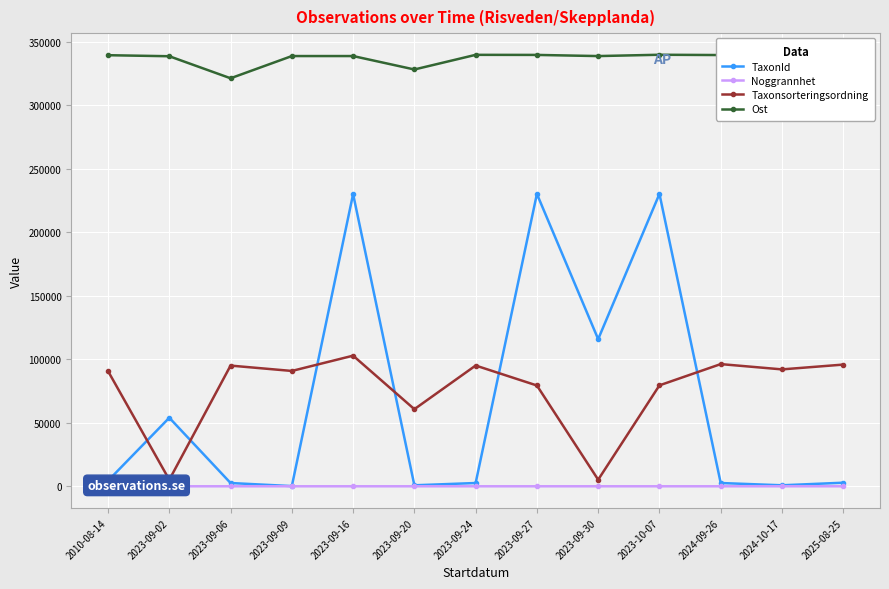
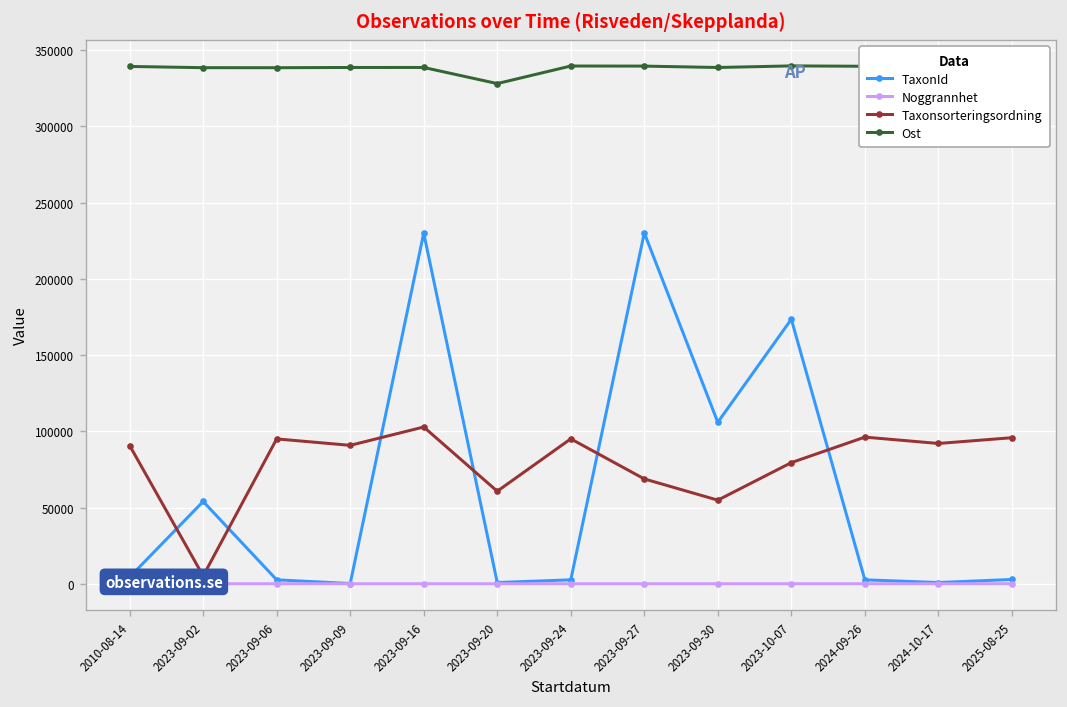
  {
    "TaxonId": {
      "2023-09-02": 54000,
      "2023-09-06": 3000,
      "2023-09-16": 230000,
      "2023-09-24": 3000,
      "2023-09-27": 230000,
-     "2023-09-30": 116000,
-     "2023-10-07": 230000,
+     "2023-09-30": 106000,
+     "2023-10-07": 174000,
      "2024-09-26": 3000,
      "2025-08-25": 3000
    },
    "Noggrannhet": {
      "2023-09-06": 0,
      "2023-09-16": 0,
      "2023-09-24": 0,
      "2023-09-27": 0,
      "2023-09-30": 0,
      "2023-10-07": 0,
      "2024-09-26": 0,
      "2025-08-25": 0
    },
    "Taxonsorteringsordning": {
      "2010-08-14": 91000,
      "2023-09-06": 95000,
      "2023-09-09": 91000,
      "2023-09-16": 103000,
      "2023-09-20": 61000,
      "2023-09-24": 95000,
-     "2023-09-27": 79000,
-     "2023-09-30": 5000,
+     "2023-09-27": 69000,
+     "2023-09-30": 55000,
      "2023-10-07": 79000,
      "2024-09-26": 96000,
      "2024-10-17": 92000,
      "2025-08-25": 96000
    },
    "Ost": {
      "2010-08-14": 339000,
      "2023-09-02": 339000,
-     "2023-09-06": 321000,
+     "2023-09-06": 339000,
      "2023-09-09": 339000,
      "2023-09-16": 339000,
      "2023-09-20": 328000,
      "2023-09-24": 340000,
      "2023-09-27": 340000,
      "2023-09-30": 339000,
      "2023-10-07": 340000
    }
  }
